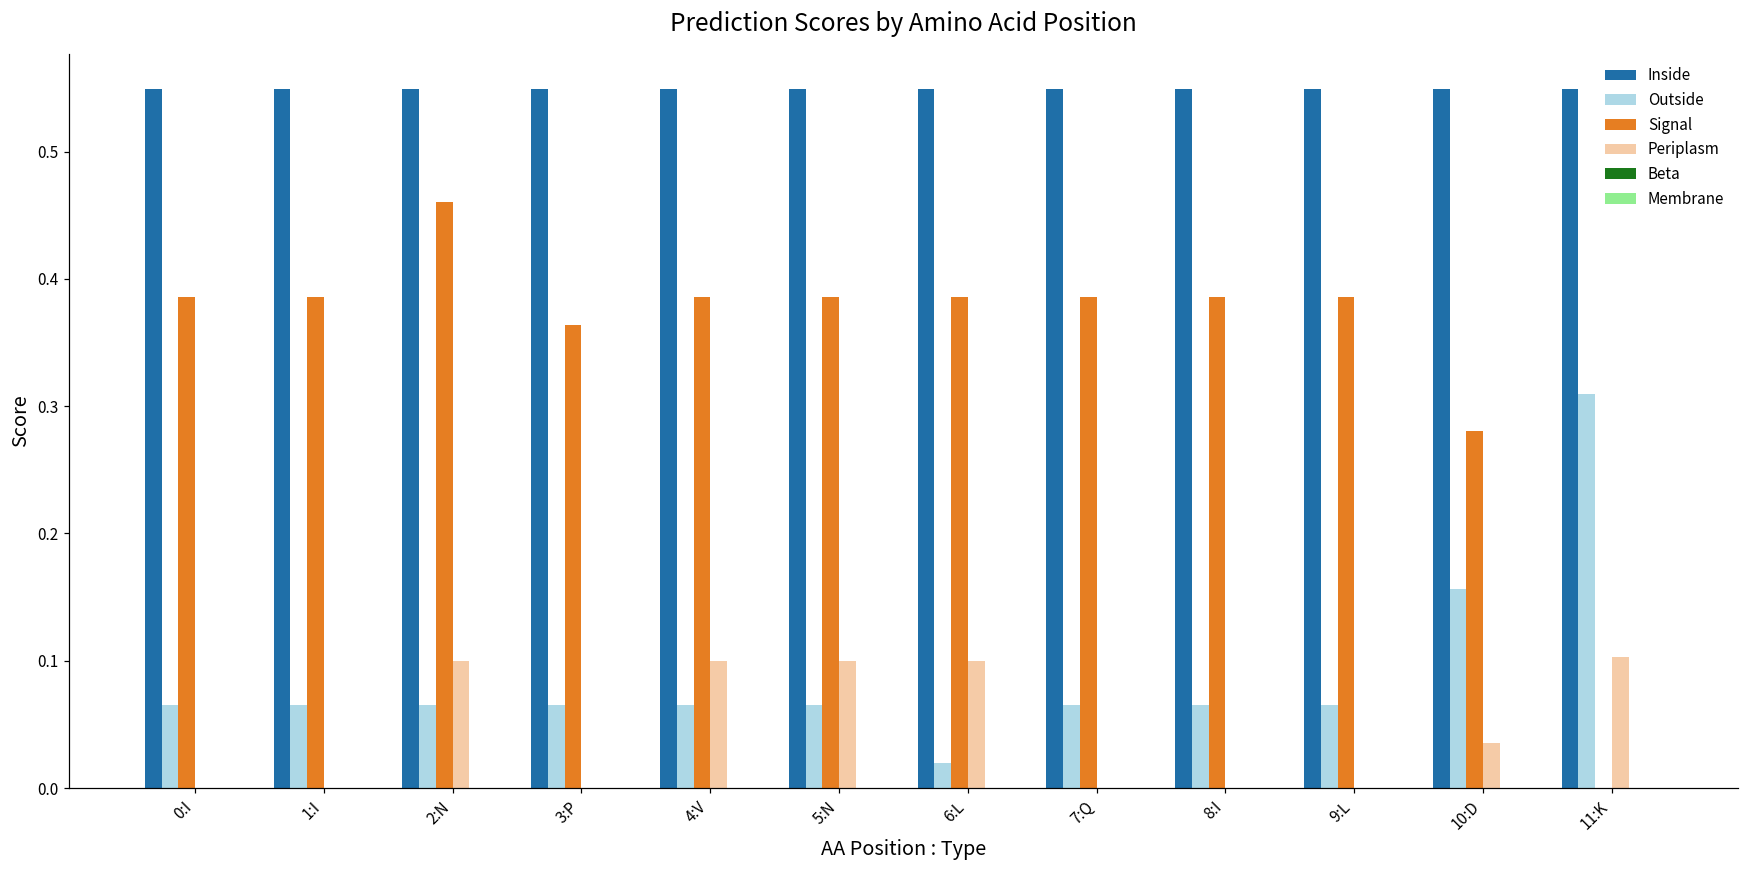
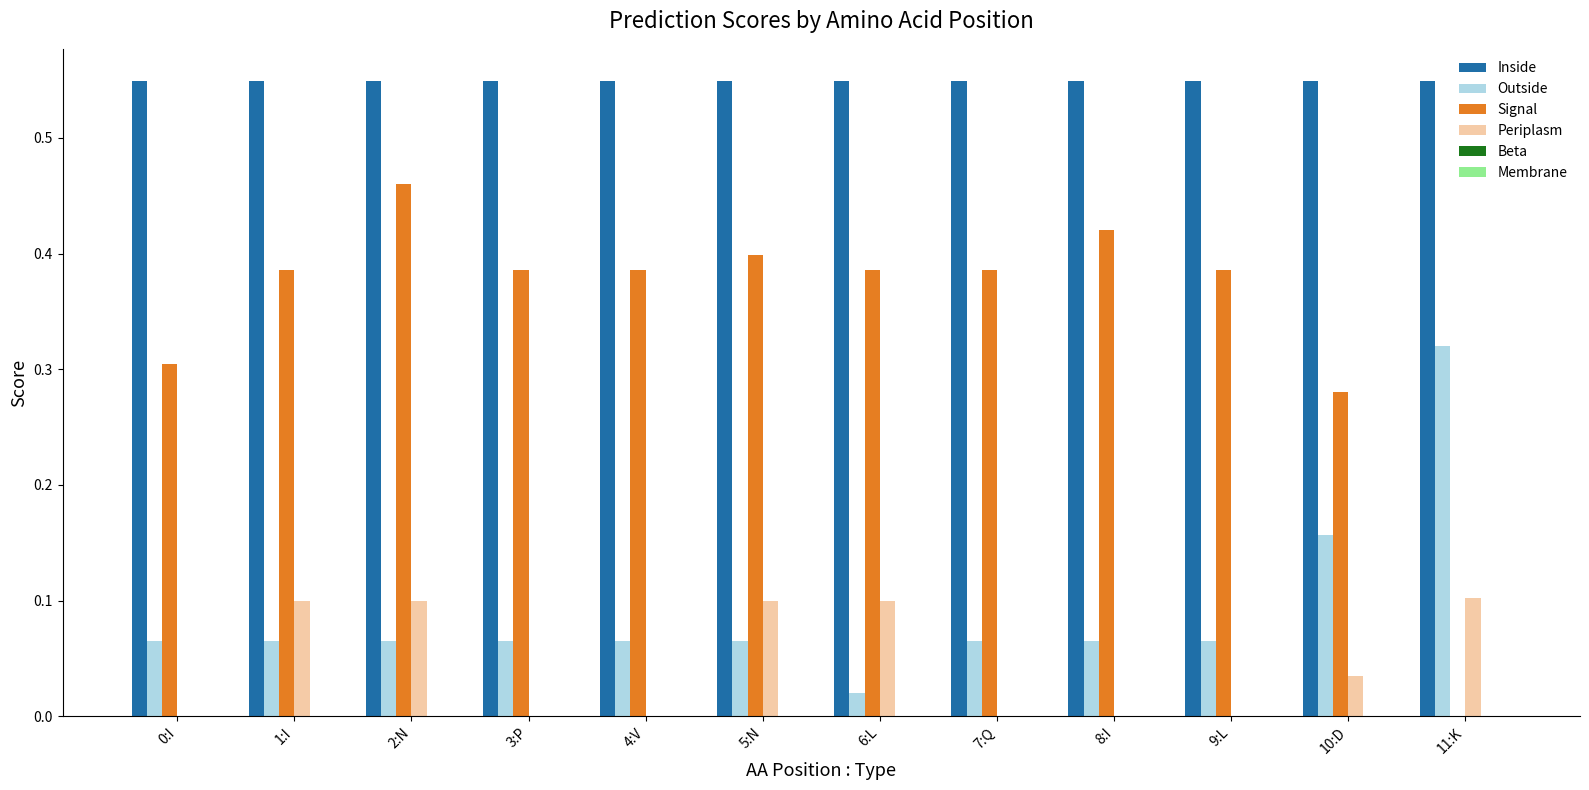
  {
    "Inside": {
      "0:I": 0.549,
      "1:I": 0.549,
      "2:N": 0.549,
      "3:P": 0.549,
      "4:V": 0.549,
      "5:N": 0.549,
      "6:L": 0.549,
      "7:Q": 0.549,
      "8:I": 0.549,
      "9:L": 0.549,
      "10:D": 0.549,
      "11:K": 0.549
    },
    "Outside": {
      "0:I": 0.065,
      "1:I": 0.065,
      "2:N": 0.065,
      "3:P": 0.065,
      "4:V": 0.065,
      "5:N": 0.065,
      "6:L": 0.020,
      "7:Q": 0.065,
      "8:I": 0.065,
      "9:L": 0.065,
      "10:D": 0.157,
-     "11:K": 0.309
+     "11:K": 0.320
    },
    "Signal": {
-     "0:I": 0.386,
+     "0:I": 0.304,
      "1:I": 0.386,
      "2:N": 0.460,
-     "3:P": 0.364,
+     "3:P": 0.386,
      "4:V": 0.386,
-     "5:N": 0.386,
+     "5:N": 0.399,
      "6:L": 0.386,
      "7:Q": 0.386,
-     "8:I": 0.386,
+     "8:I": 0.421,
      "9:L": 0.386,
      "10:D": 0.280,
      "11:K": 0.000
    },
    "Periplasm": {
      "0:I": 0.0,
-     "1:I": 0.0,
+     "1:I": 0.1,
      "2:N": 0.1,
      "3:P": 0.0,
-     "4:V": 0.1,
+     "4:V": 0.0,
      "5:N": 0.1,
      "6:L": 0.1,
      "7:Q": 0.0,
      "8:I": 0.0,
      "9:L": 0.0,
      "10:D": 0.035,
      "11:K": 0.103
    },
    "Beta": {
      "0:I": 0.000,
      "1:I": 0.000,
      "2:N": 0.000,
      "3:P": 0.000,
      "4:V": 0.000,
      "5:N": 0.000,
      "6:L": 0.000,
      "7:Q": 0.000,
      "8:I": 0.000,
      "9:L": 0.000,
      "10:D": 0.000,
      "11:K": 0.000
    },
    "Membrane": {
      "0:I": 0.000,
      "1:I": 0.000,
      "2:N": 0.000,
      "3:P": 0.000,
      "4:V": 0.000,
      "5:N": 0.000,
      "6:L": 0.000,
      "7:Q": 0.000,
      "8:I": 0.000,
      "9:L": 0.000,
      "10:D": 0.000,
      "11:K": 0.000
    }
  }
